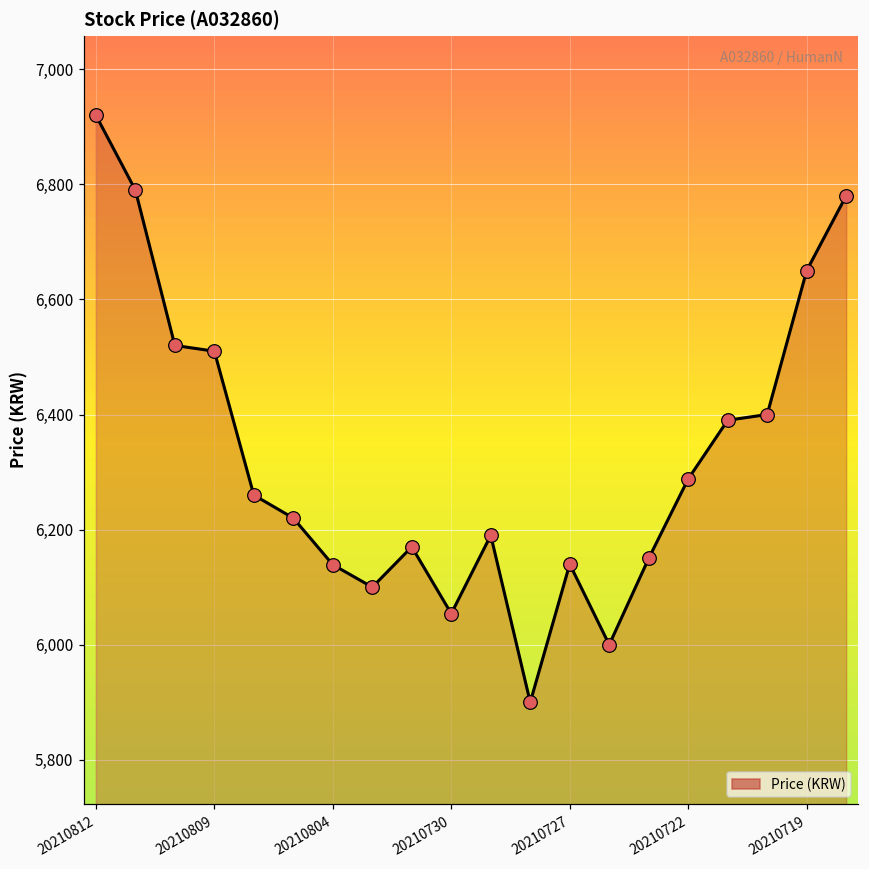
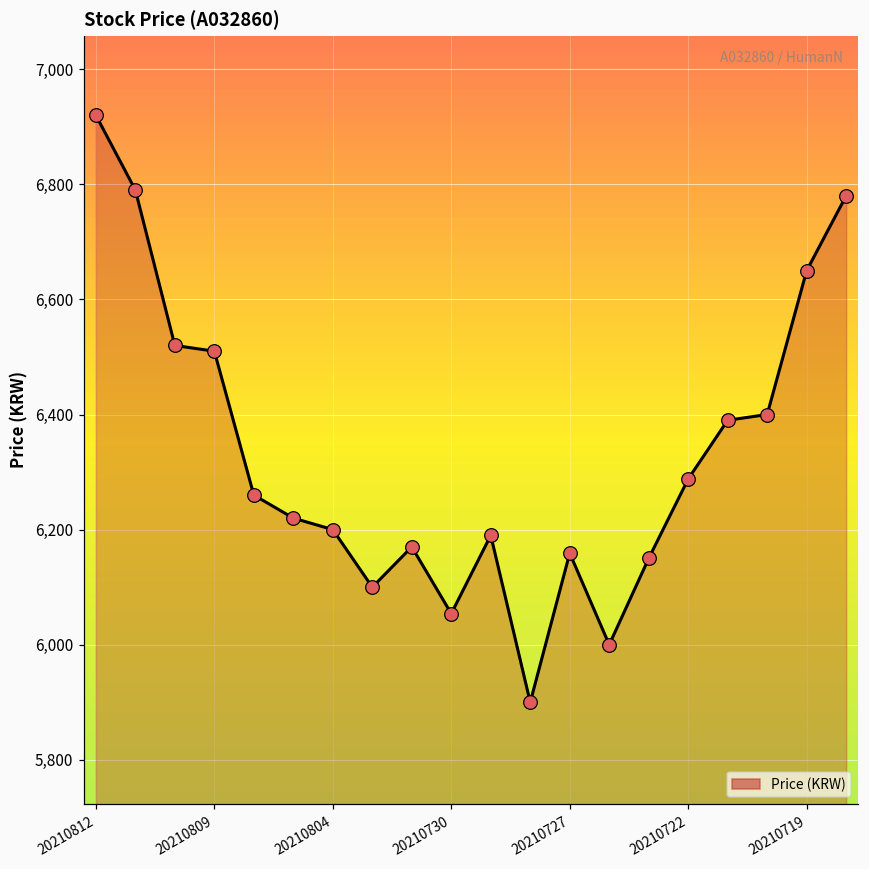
  {
    "20210812": "6,920",
    "20210809": "6,510",
-   "20210804": "6,140",
+   "20210804": "6,200",
    "20210730": "6,050",
-   "20210727": "6,140",
+   "20210727": "6,160",
    "20210722": "6,290",
    "20210719": "6,650"
  }
